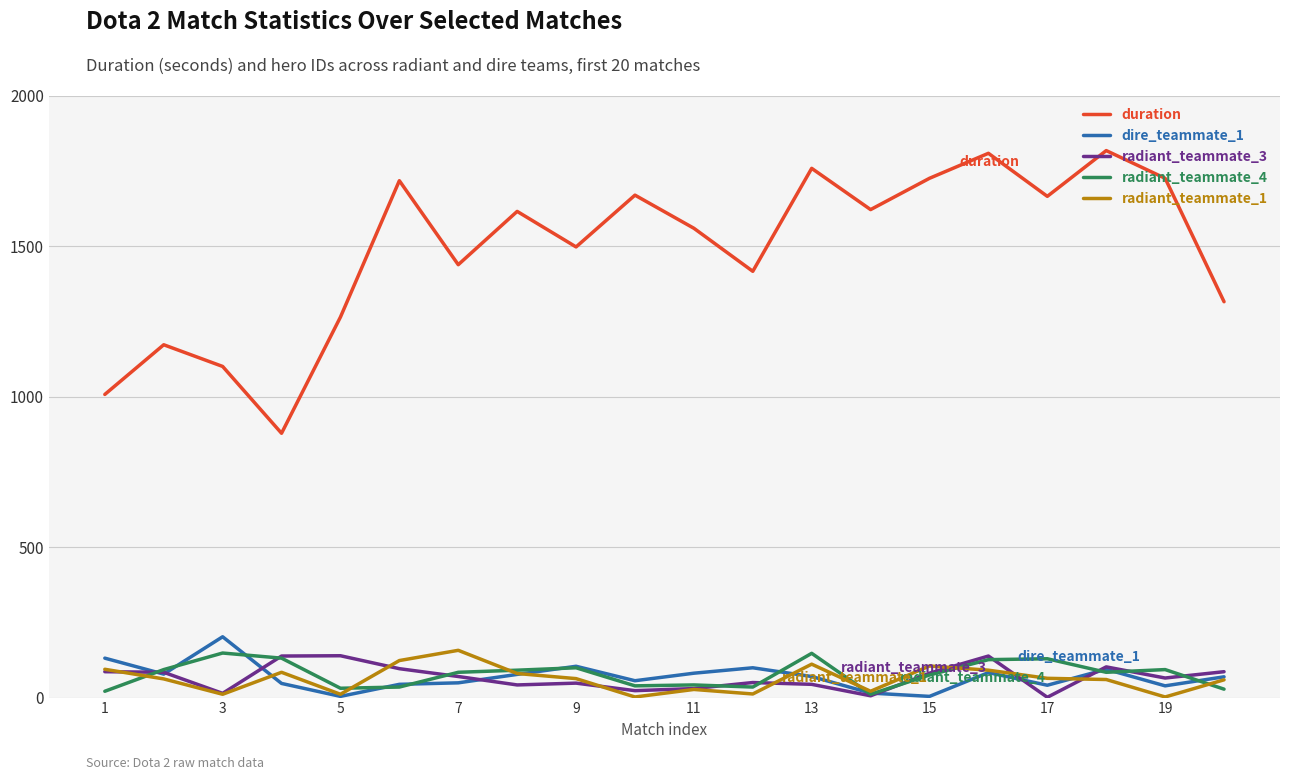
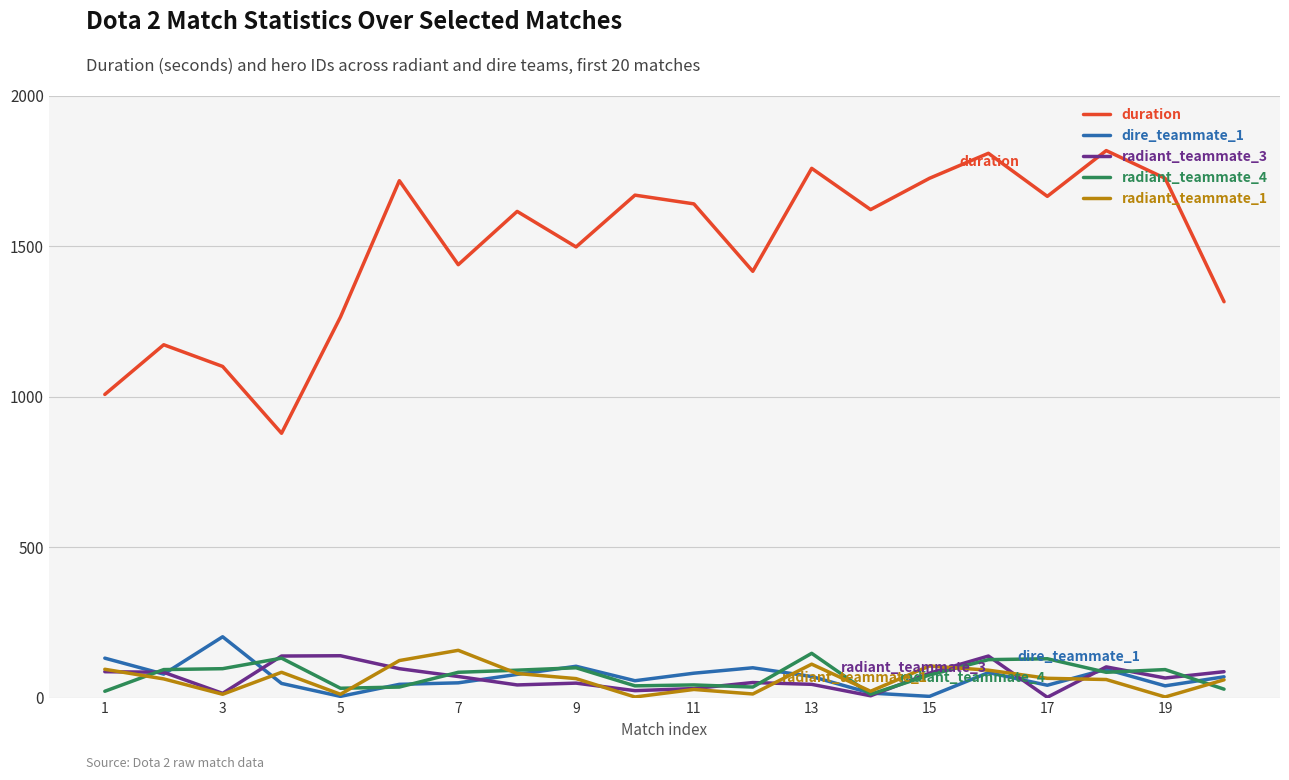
  {
    "duration": {
      "1": 1010,
      "3": 1100,
      "5": 1260,
      "7": 1440,
      "9": 1500,
-     "11": 1560,
+     "11": 1640,
      "13": 1760,
      "15": 1730,
      "17": 1670,
      "19": 1730
    },
    "dire_teammate_1": {
      "1": 130,
      "3": 200,
      "7": 50,
      "11": 80,
      "15": 0,
      "17": 40,
      "19": 40
    },
    "radiant_teammate_3": {
      "5": 140,
      "7": 70,
      "9": 50,
      "17": 0,
      "19": 70
    },
    "radiant_teammate_4": {
      "1": 20,
-     "3": 150,
+     "3": 100,
      "5": 30,
      "7": 80,
      "11": 40,
      "13": 150,
      "19": 90
    },
    "radiant_teammate_1": {
      "7": 160,
      "9": 60,
      "13": 110,
      "17": 60,
      "19": 0
    }
  }
